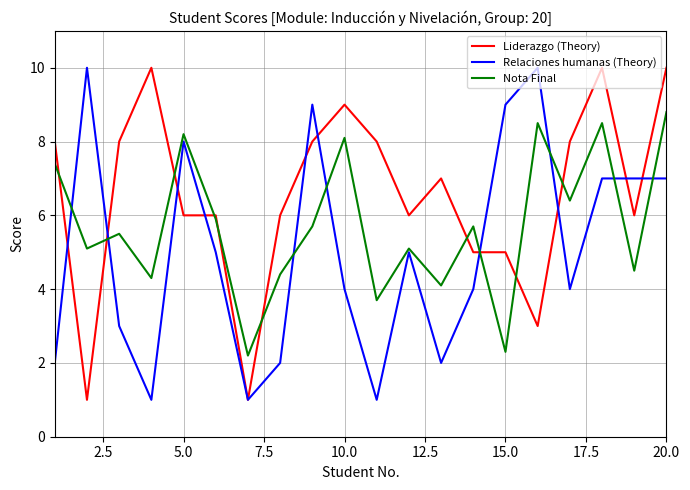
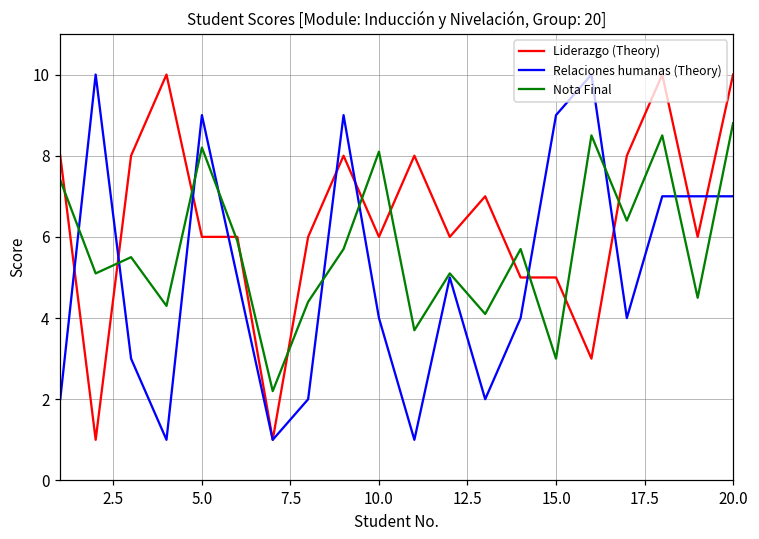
  {
    "Liderazgo (Theory)": {
      "5.0": 6,
-     "10.0": 9,
+     "10.0": 6,
      "15.0": 5,
      "20.0": 10
    },
    "Relaciones humanas (Theory)": {
-     "5.0": 8,
+     "5.0": 9,
      "10.0": 4,
      "15.0": 9,
      "20.0": 7
    },
    "Nota Final": {
      "5.0": 8.2,
      "10.0": 8.1,
-     "15.0": 2.3,
+     "15.0": 3.0,
      "20.0": 8.8
    }
  }
